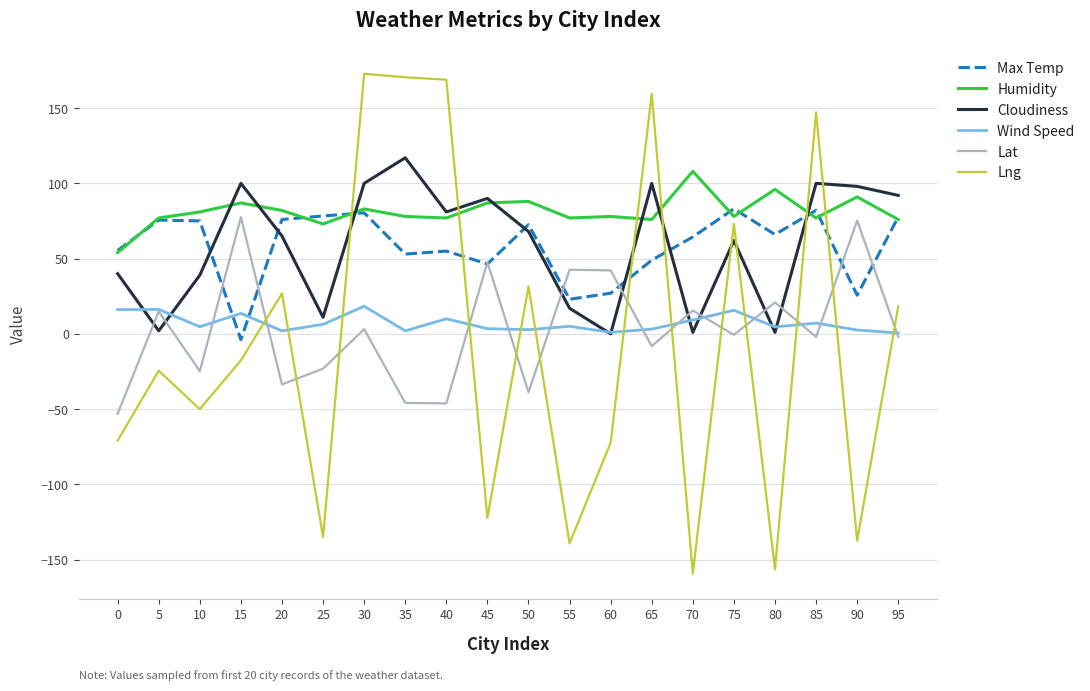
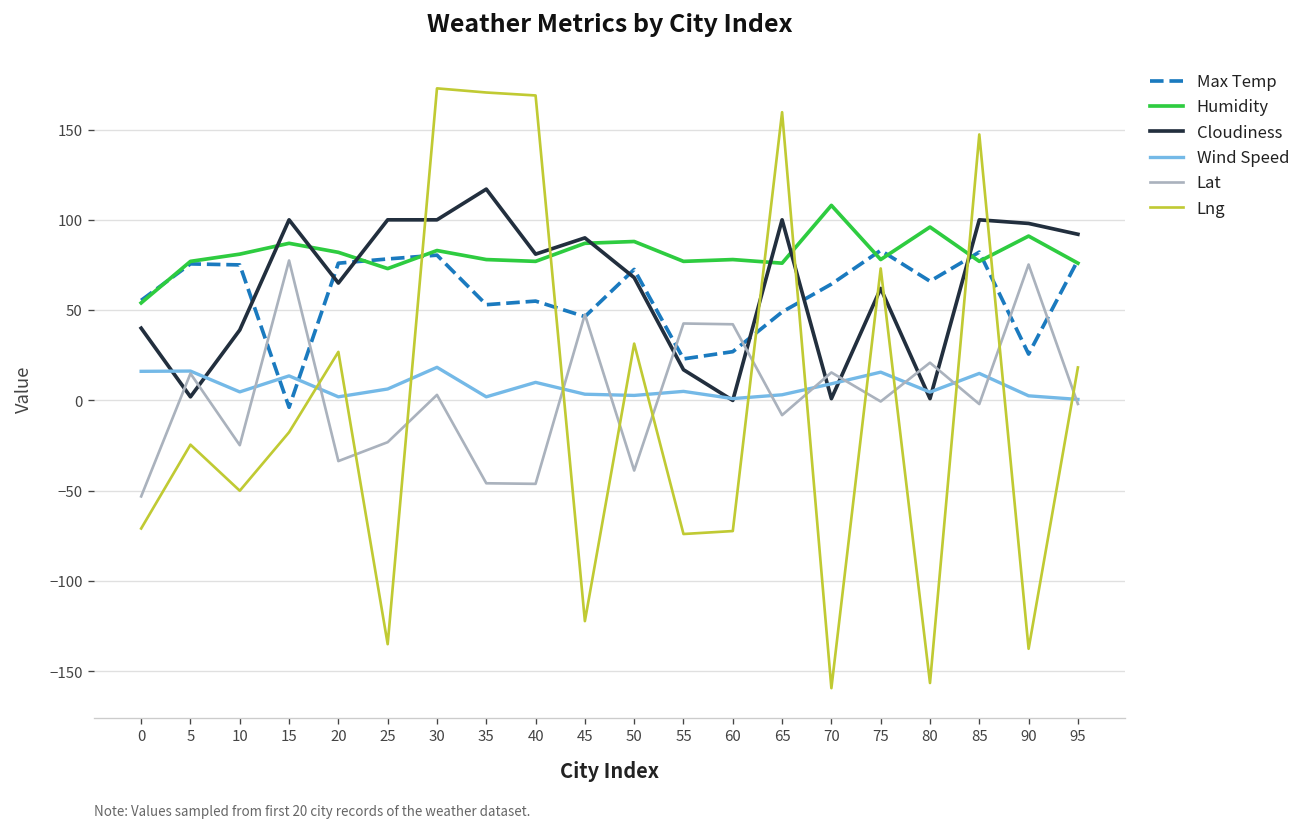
  {
    "Max Temp": {
      "10": 75,
      "15": -4,
      "20": 76,
      "25": 78,
      "30": 80,
      "35": 53,
      "40": 55,
      "50": 73,
      "55": 23,
      "60": 27,
      "65": 49,
      "70": 64,
      "75": 83,
      "80": 66,
      "85": 82,
      "90": 26
    },
    "Humidity": {
      "10": 81,
      "15": 87,
      "20": 82,
      "25": 73,
      "30": 83,
      "35": 78,
      "40": 77,
      "45": 87,
      "50": 88,
      "55": 77,
      "60": 78,
      "65": 76,
      "70": 108,
      "75": 78,
      "80": 96,
      "85": 77,
      "90": 91
    },
    "Cloudiness": {
      "0": 40,
      "5": 2,
      "10": 39,
      "15": 100,
      "20": 65,
-     "25": 11,
+     "25": 100,
      "30": 100,
      "35": 117,
      "40": 81,
      "45": 90,
      "50": 68,
      "55": 17,
      "65": 100,
      "70": 1,
      "75": 62,
      "80": 1,
      "85": 100,
      "90": 98,
      "95": 92
    },
    "Wind Speed": {
      "0": 16,
      "10": 5,
      "15": 14,
      "20": 2,
      "25": 6,
      "30": 18,
      "35": 2,
      "40": 10,
      "45": 3,
      "50": 3,
      "55": 5,
      "65": 3,
      "70": 9,
      "75": 16,
      "80": 5,
-     "85": 7,
+     "85": 15,
      "90": 3,
      "95": 1
    },
    "Lat": {
      "0": -53,
      "10": -25,
      "15": 77,
      "20": -34,
      "25": -23,
      "30": 3,
      "35": -46,
      "40": -46,
      "50": -39,
      "55": 43,
      "60": 42,
      "65": -8,
      "70": 15,
      "75": -1,
      "80": 21,
      "85": -2,
      "90": 75,
      "95": -2
    },
    "Lng": {
      "0": -71,
      "5": -24,
      "10": -50,
      "15": -18,
      "20": 27,
      "25": -135,
      "30": 173,
      "35": 171,
      "40": 169,
      "45": -122,
      "50": 31,
-     "55": -139,
+     "55": -74,
      "60": -72,
      "65": 160,
      "70": -159,
      "75": 73,
      "80": -156,
      "85": 147,
      "90": -138,
      "95": 18
    }
  }
